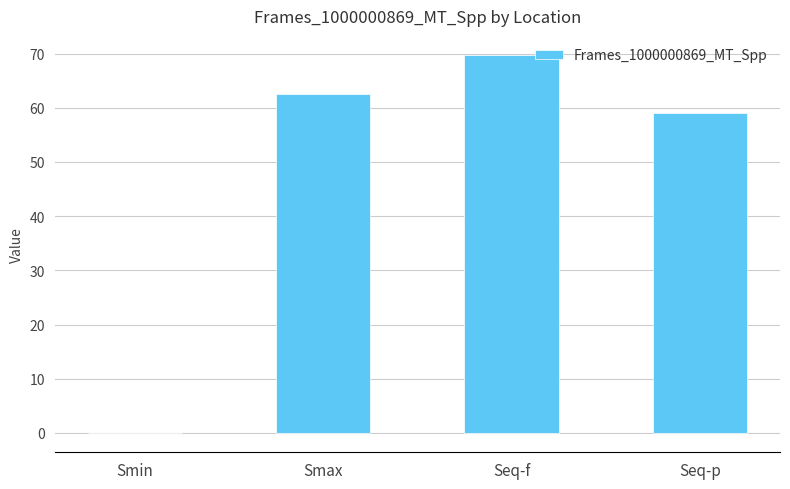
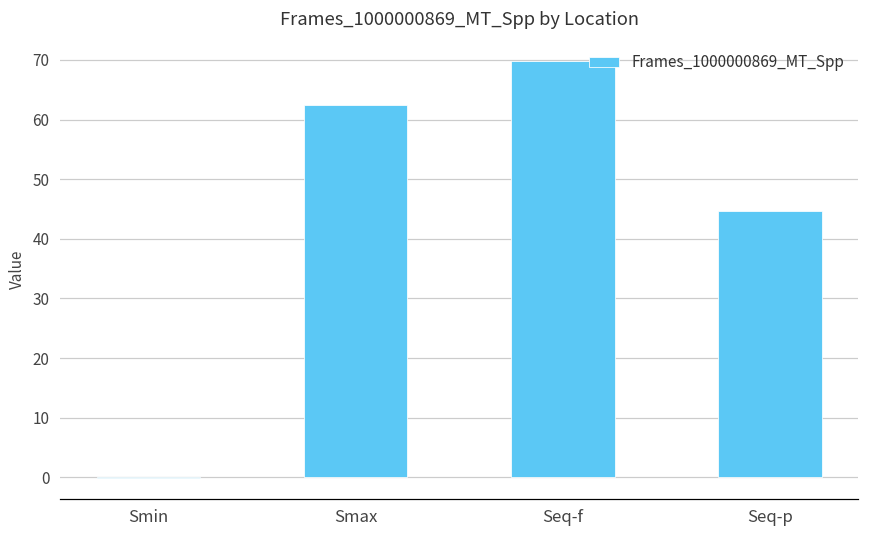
  {
    "Smax": 63,
    "Seq-f": 70,
-   "Seq-p": 59
+   "Seq-p": 45
  }
